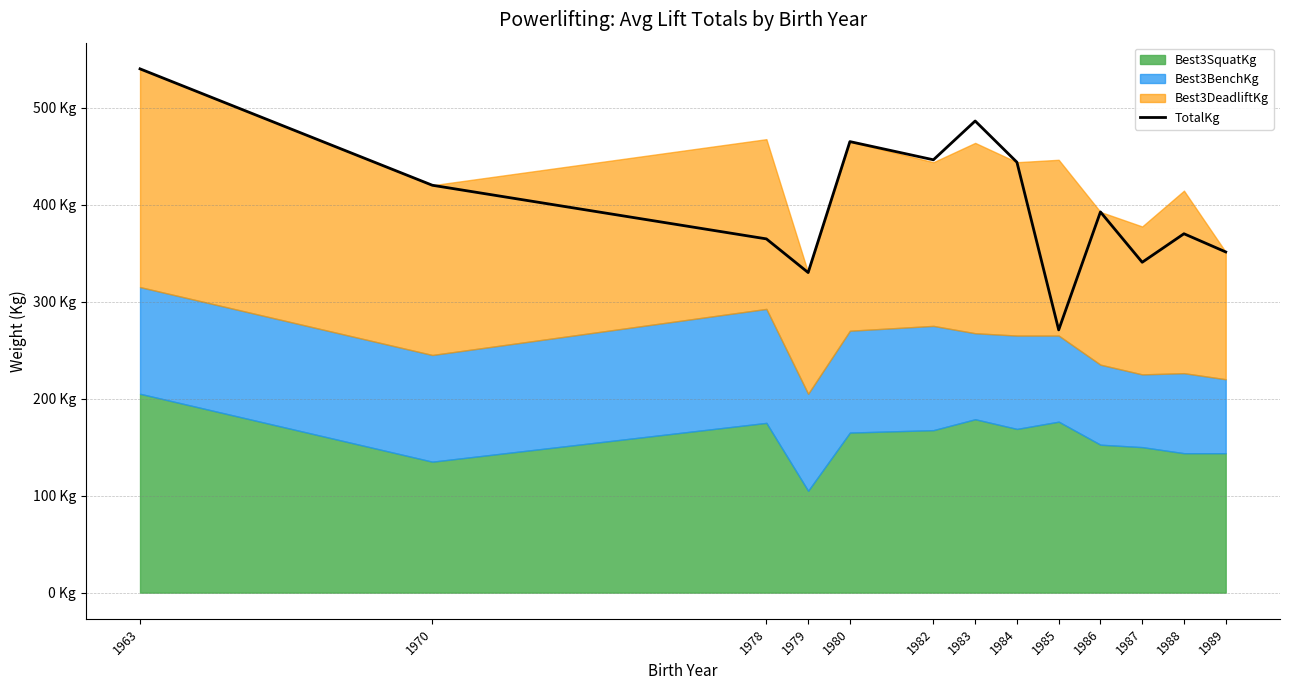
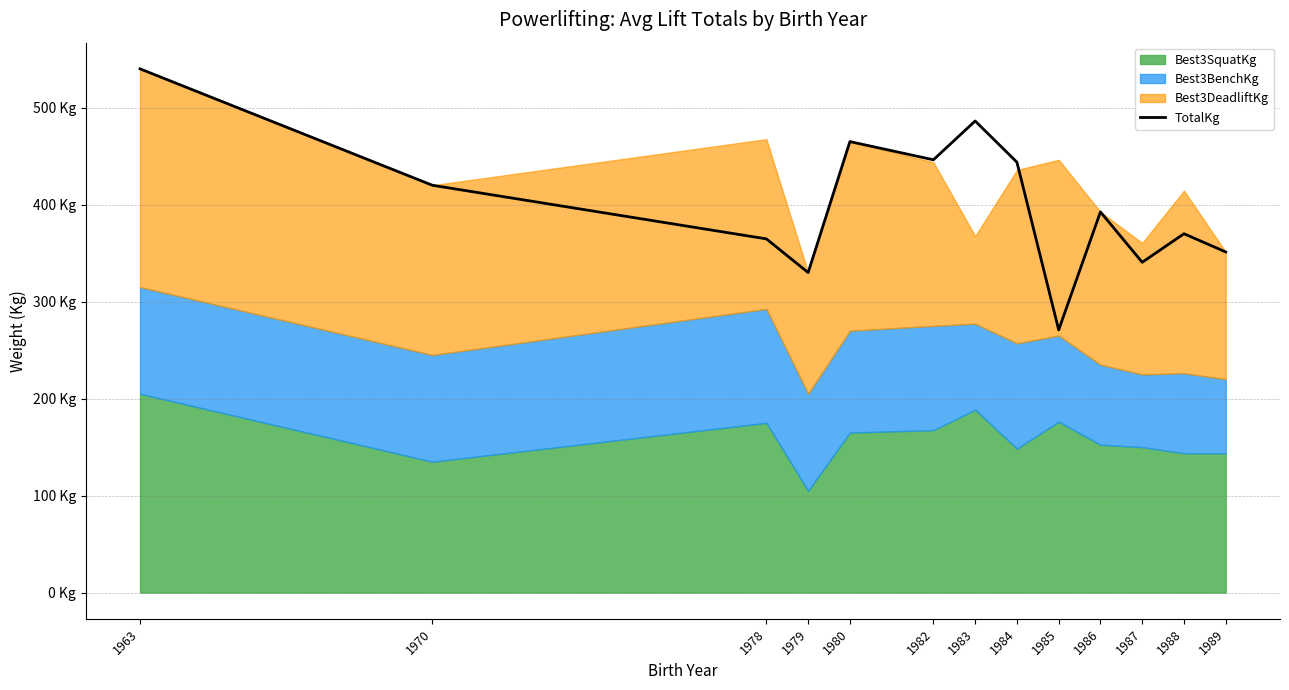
  {
    "Best3SquatKg": {
      "1963": "210 Kg",
      "1970": "140 Kg",
      "1978": "180 Kg",
      "1979": "110 Kg",
      "1980": "170 Kg",
      "1982": "170 Kg",
-     "1983": "180 Kg",
-     "1984": "170 Kg",
+     "1983": "190 Kg",
+     "1984": "150 Kg",
      "1985": "180 Kg",
      "1986": "150 Kg",
      "1987": "150 Kg",
      "1988": "140 Kg",
      "1989": "140 Kg"
    },
    "TotalKg": {
      "1978": "360 Kg",
      "1983": "490 Kg",
      "1985": "270 Kg",
      "1987": "340 Kg",
      "1988": "370 Kg"
    },
    "Best3BenchKg": {
      "1963": "110 Kg",
      "1970": "110 Kg",
      "1978": "120 Kg",
      "1979": "100 Kg",
      "1980": "110 Kg",
      "1982": "110 Kg",
      "1983": "90 Kg",
-     "1984": "100 Kg",
+     "1984": "110 Kg",
      "1985": "90 Kg",
      "1986": "80 Kg",
      "1987": "80 Kg",
      "1988": "80 Kg",
      "1989": "80 Kg"
    },
    "Best3DeadliftKg": {
      "1978": "180 Kg",
-     "1983": "200 Kg",
+     "1983": "90 Kg",
      "1985": "180 Kg",
-     "1987": "150 Kg",
+     "1987": "140 Kg",
      "1988": "190 Kg"
    }
  }
